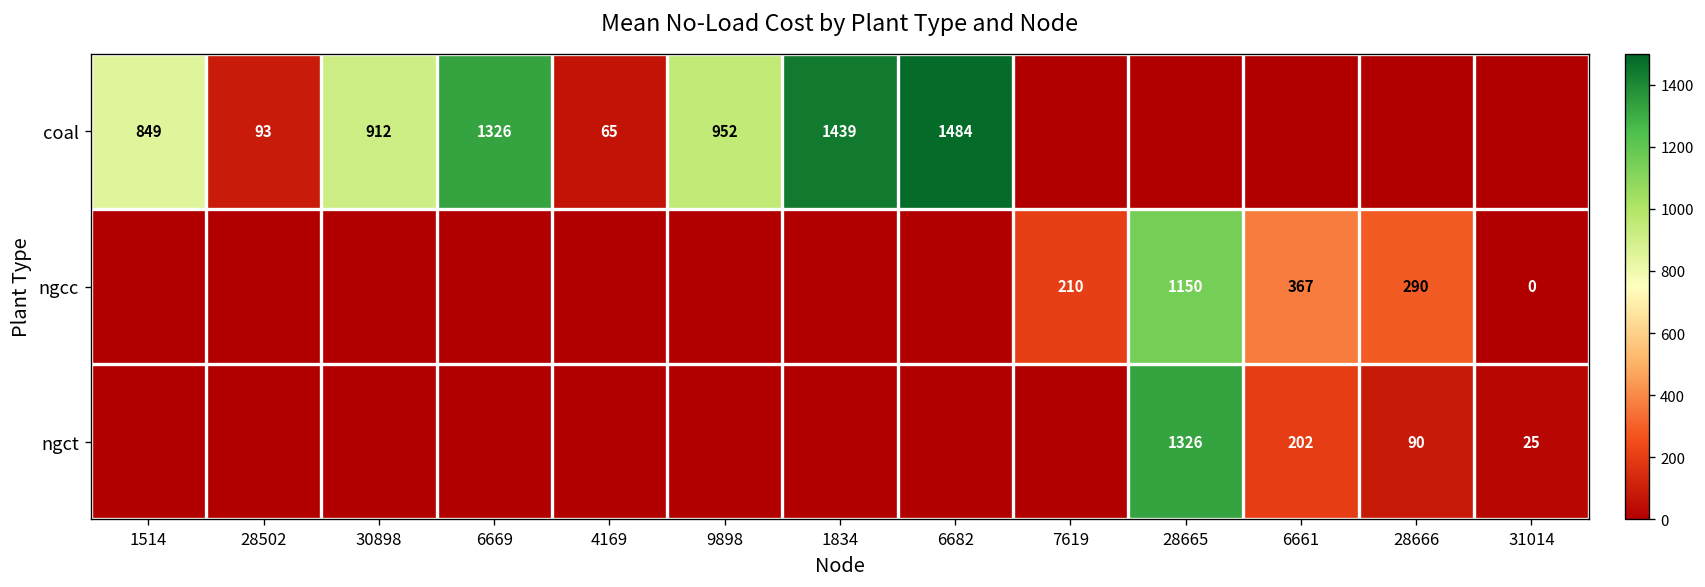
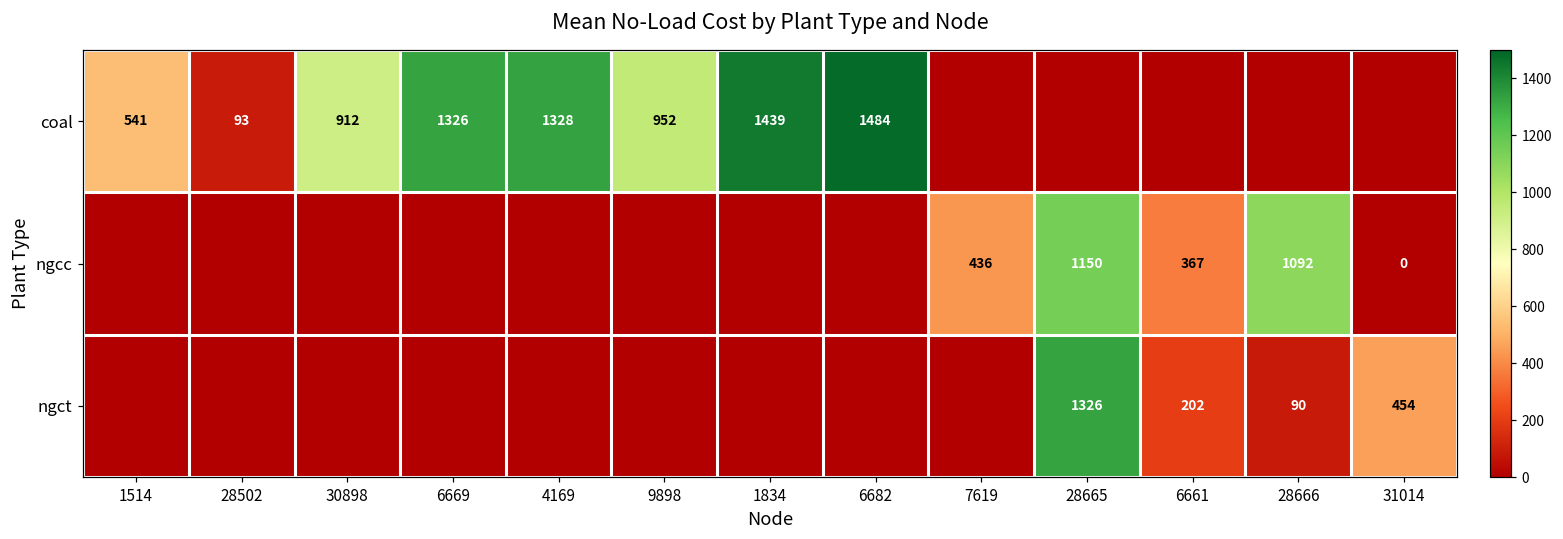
  {
    "coal": {
-     "1514": 849,
+     "1514": 541,
      "28502": 93,
      "30898": 912,
      "6669": 1326,
-     "4169": 65,
+     "4169": 1328,
      "9898": 952,
      "1834": 1439,
      "6682": 1484
    },
    "ngcc": {
-     "7619": 210,
+     "7619": 436,
      "28665": 1150,
      "6661": 367,
-     "28666": 290,
+     "28666": 1092,
      "31014": 0
    },
    "ngct": {
      "28665": 1326,
      "6661": 202,
      "28666": 90,
-     "31014": 25
+     "31014": 454
    }
  }
